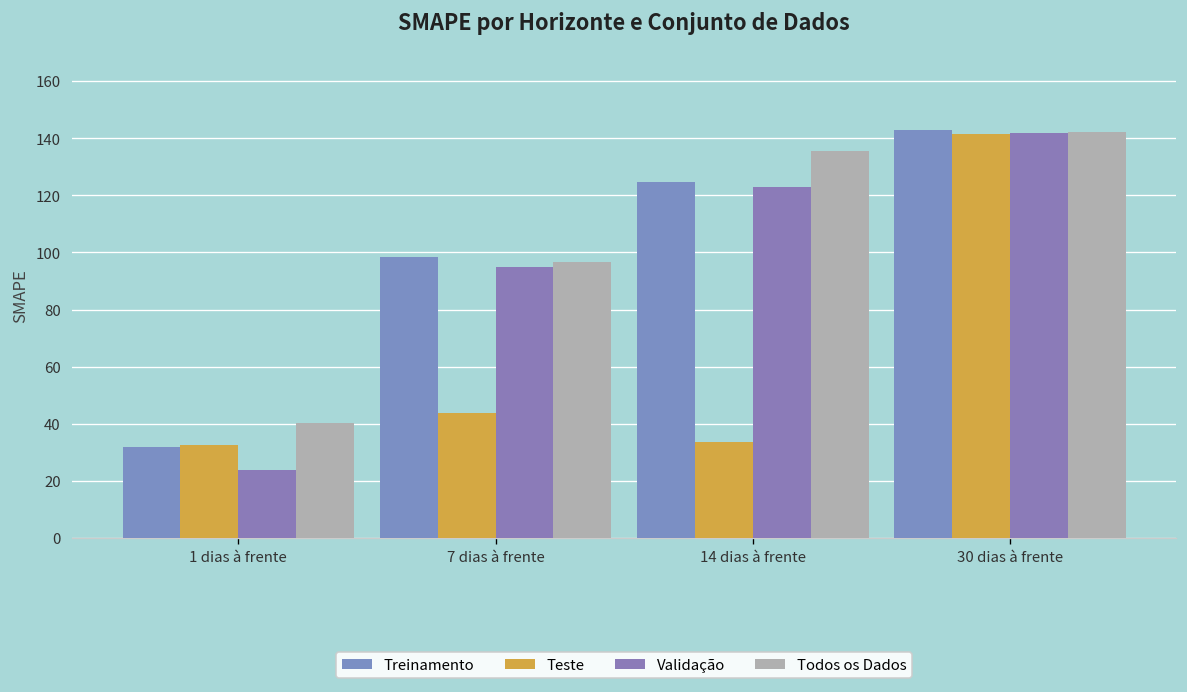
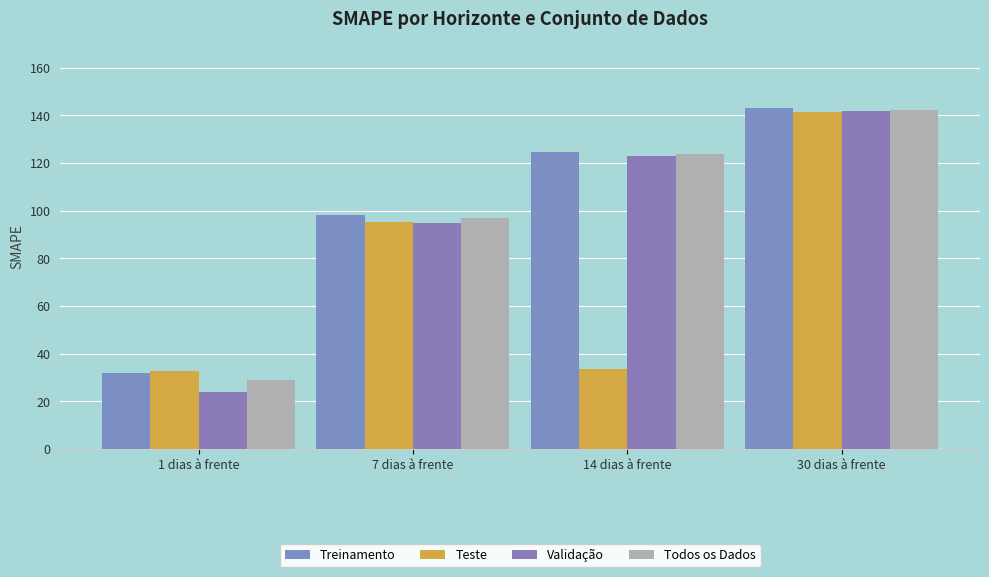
  {
    "Teste": {
      "1 dias à frente": 33,
-     "7 dias à frente": 44,
+     "7 dias à frente": 95,
      "14 dias à frente": 34,
      "30 dias à frente": 141
    },
    "Todos os Dados": {
-     "1 dias à frente": 40,
+     "1 dias à frente": 29,
      "7 dias à frente": 97,
-     "14 dias à frente": 136,
+     "14 dias à frente": 124,
      "30 dias à frente": 142
    }
  }
